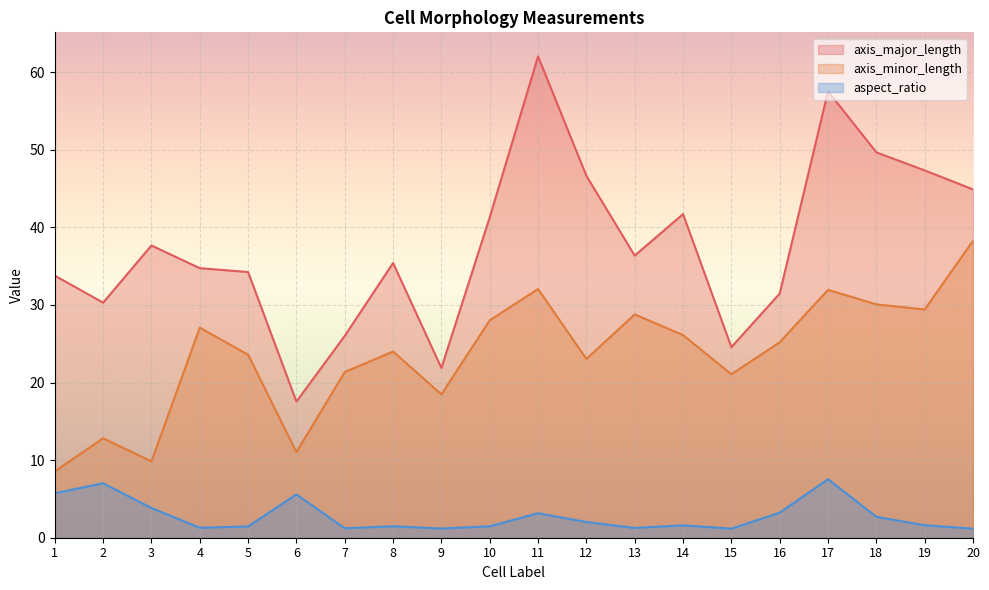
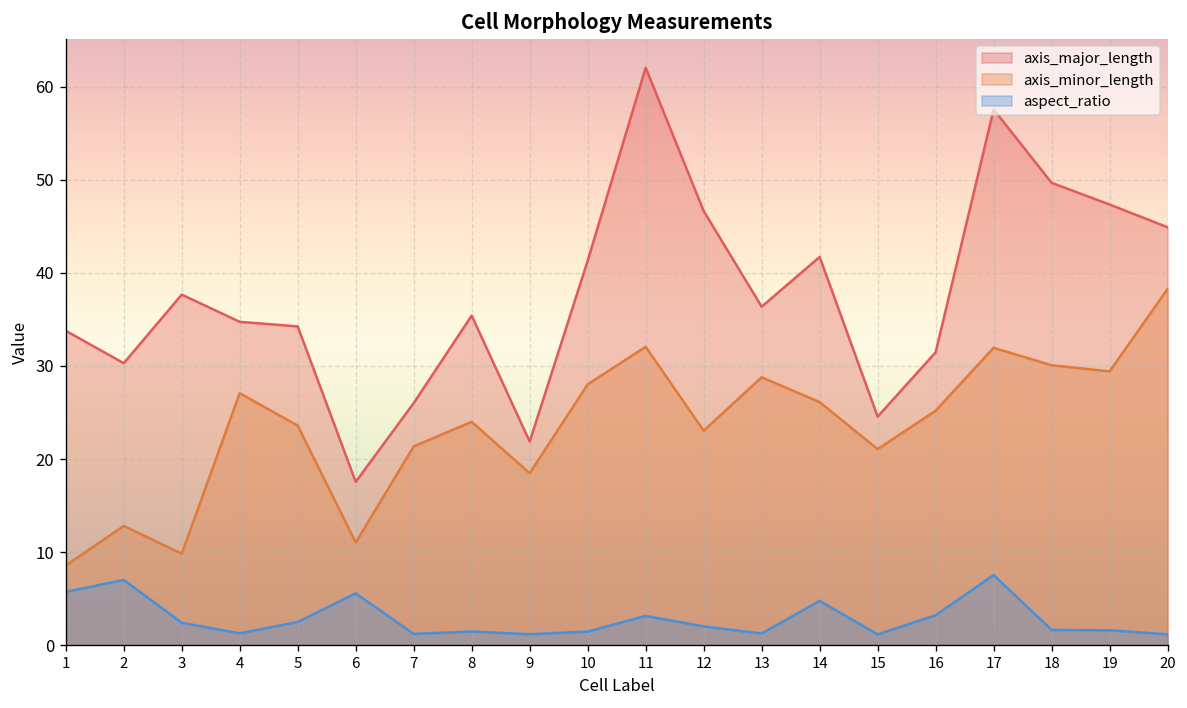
  {
    "aspect_ratio": {
      "1": 6,
      "2": 7,
-     "3": 4,
+     "3": 2,
      "4": 1,
-     "5": 1,
+     "5": 2,
      "6": 6,
      "7": 1,
      "8": 1,
      "9": 1,
      "10": 1,
      "11": 3,
      "12": 2,
      "13": 1,
-     "14": 2,
+     "14": 5,
      "15": 1,
      "16": 3,
      "17": 8,
-     "18": 3,
+     "18": 2,
      "19": 2,
      "20": 1
    }
  }
